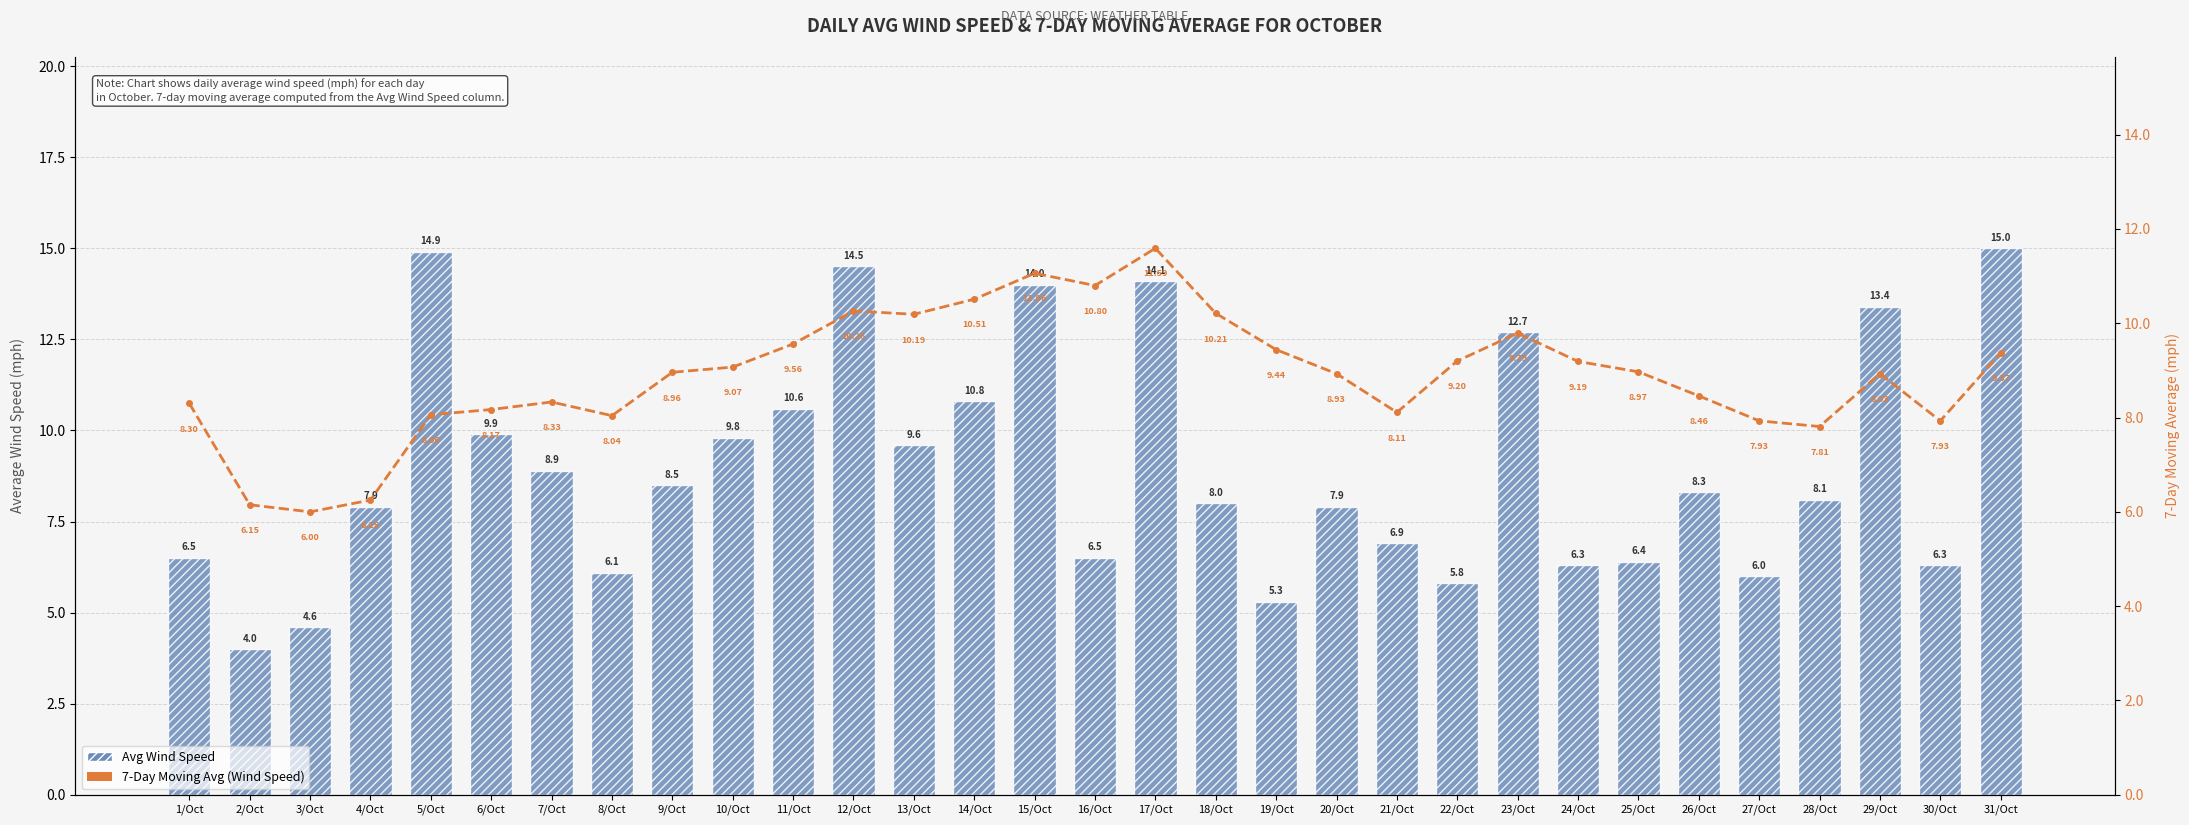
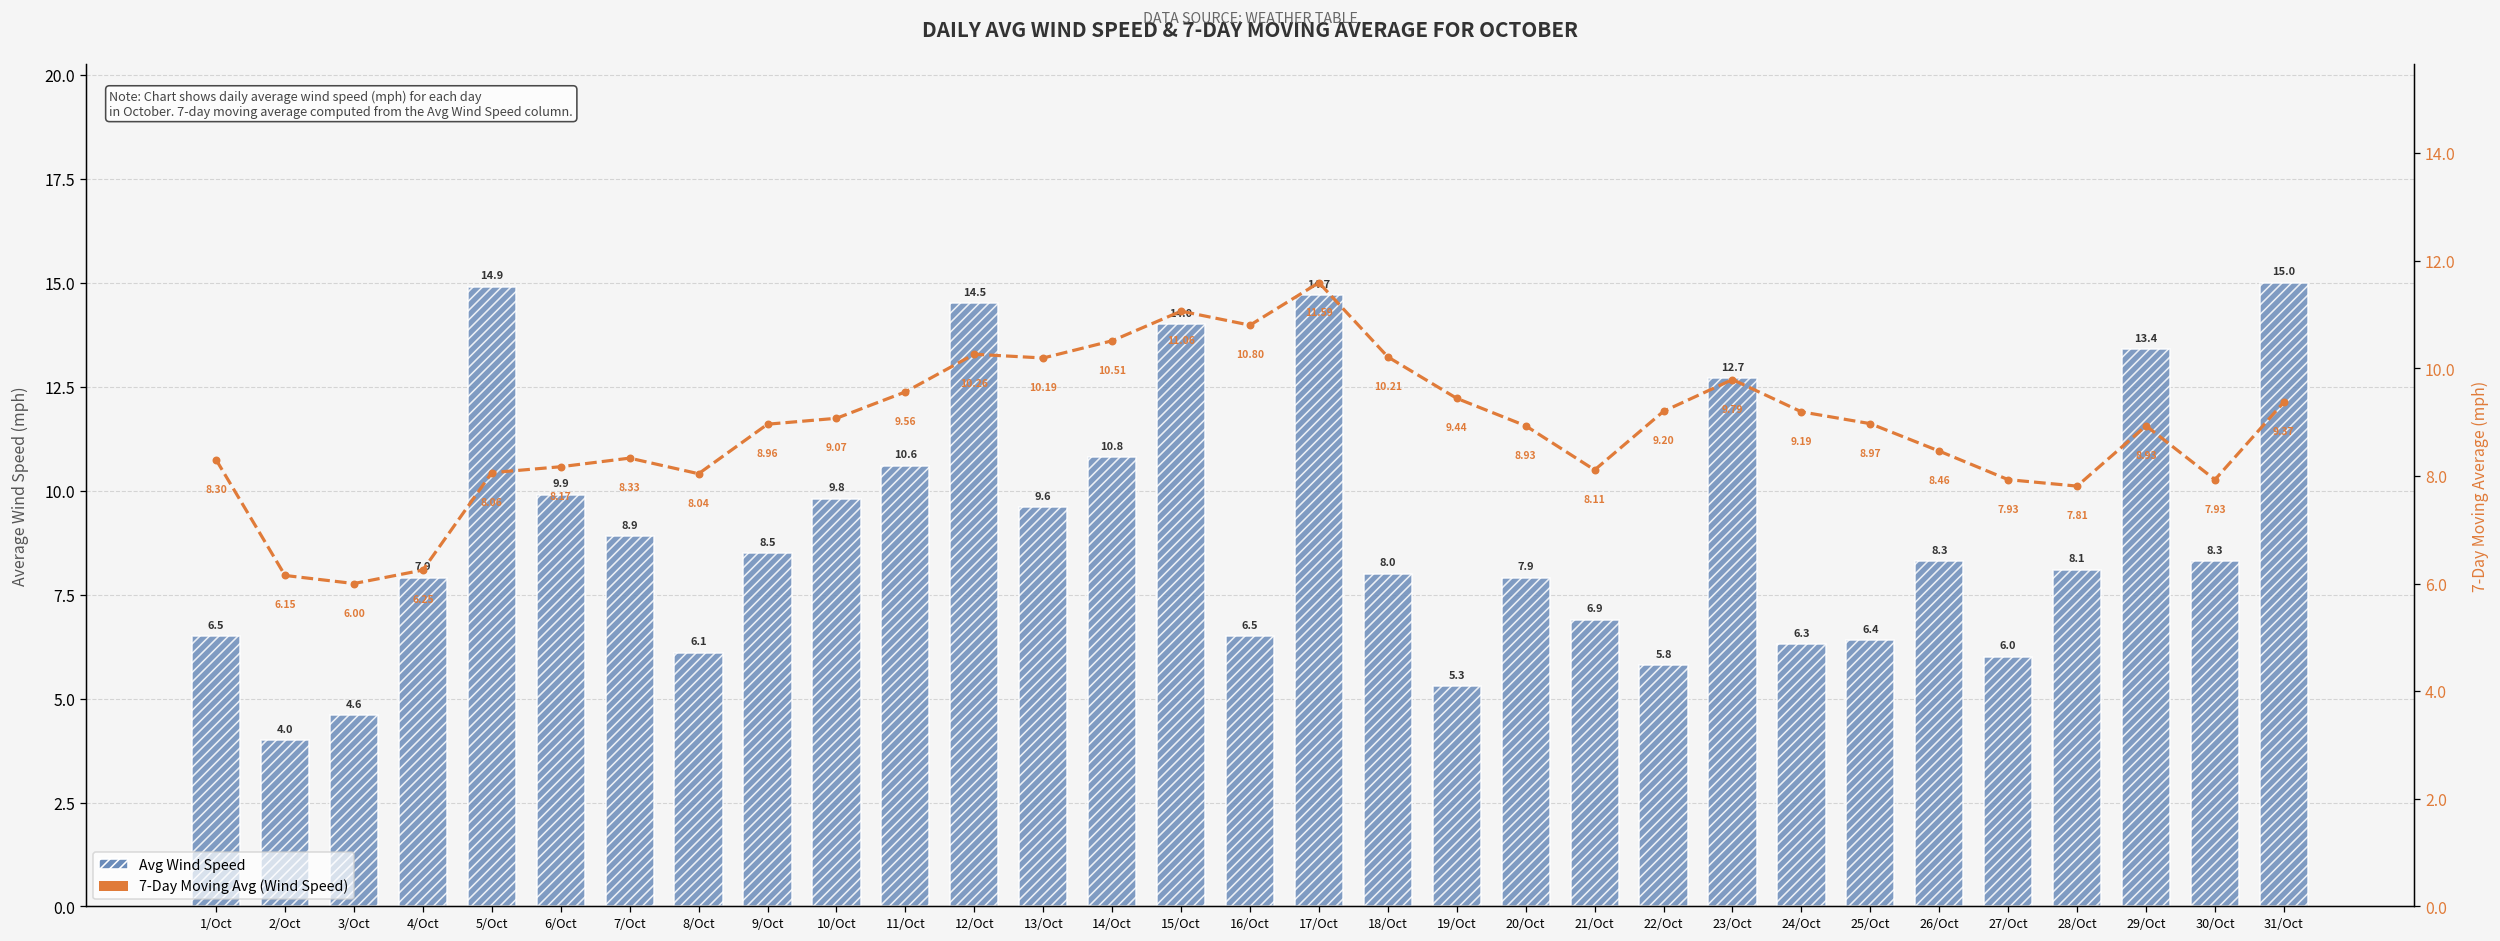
  {
    "Avg Wind Speed": {
      "1/Oct": 6.5,
      "2/Oct": 4.0,
      "3/Oct": 4.6,
      "5/Oct": 14.9,
      "6/Oct": 9.9,
      "7/Oct": 8.9,
      "8/Oct": 6.1,
      "9/Oct": 8.5,
      "10/Oct": 9.8,
      "11/Oct": 10.6,
      "12/Oct": 14.5,
      "13/Oct": 9.6,
      "14/Oct": 10.8,
      "16/Oct": 6.5,
-     "17/Oct": 14.1,
+     "17/Oct": 14.7,
      "18/Oct": 8.0,
      "19/Oct": 5.3,
      "20/Oct": 7.9,
      "21/Oct": 6.9,
      "22/Oct": 5.8,
      "23/Oct": 12.7,
      "24/Oct": 6.3,
      "25/Oct": 6.4,
      "26/Oct": 8.3,
      "27/Oct": 6.0,
      "28/Oct": 8.1,
      "29/Oct": 13.4,
-     "30/Oct": 6.3,
+     "30/Oct": 8.3,
      "31/Oct": 15.0
    }
  }
